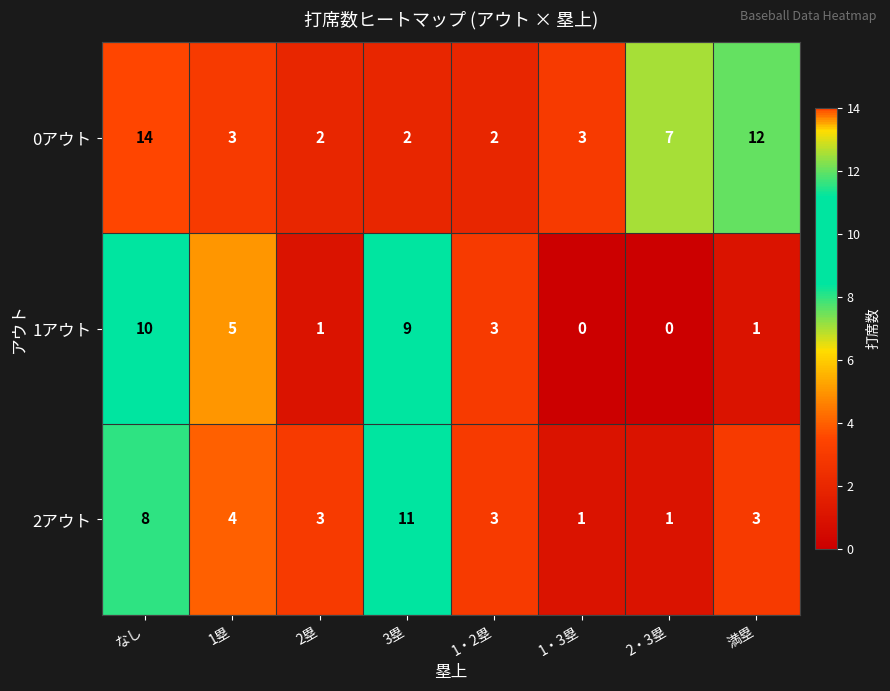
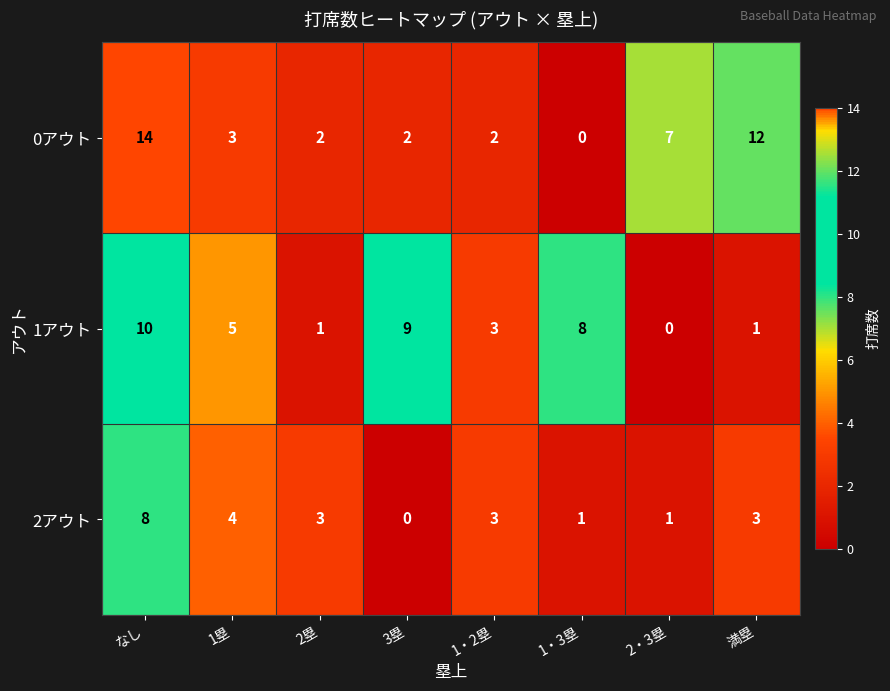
  {
    "0アウト": {
      "なし": 14,
      "1塁": 3,
      "2塁": 2,
      "3塁": 2,
      "1・2塁": 2,
-     "1・3塁": 3,
+     "1・3塁": 0,
      "2・3塁": 7,
      "満塁": 12
    },
    "1アウト": {
      "なし": 10,
      "1塁": 5,
      "2塁": 1,
      "3塁": 9,
      "1・2塁": 3,
-     "1・3塁": 0,
+     "1・3塁": 8,
      "2・3塁": 0,
      "満塁": 1
    },
    "2アウト": {
      "なし": 8,
      "1塁": 4,
      "2塁": 3,
-     "3塁": 11,
+     "3塁": 0,
      "1・2塁": 3,
      "1・3塁": 1,
      "2・3塁": 1,
      "満塁": 3
    }
  }
